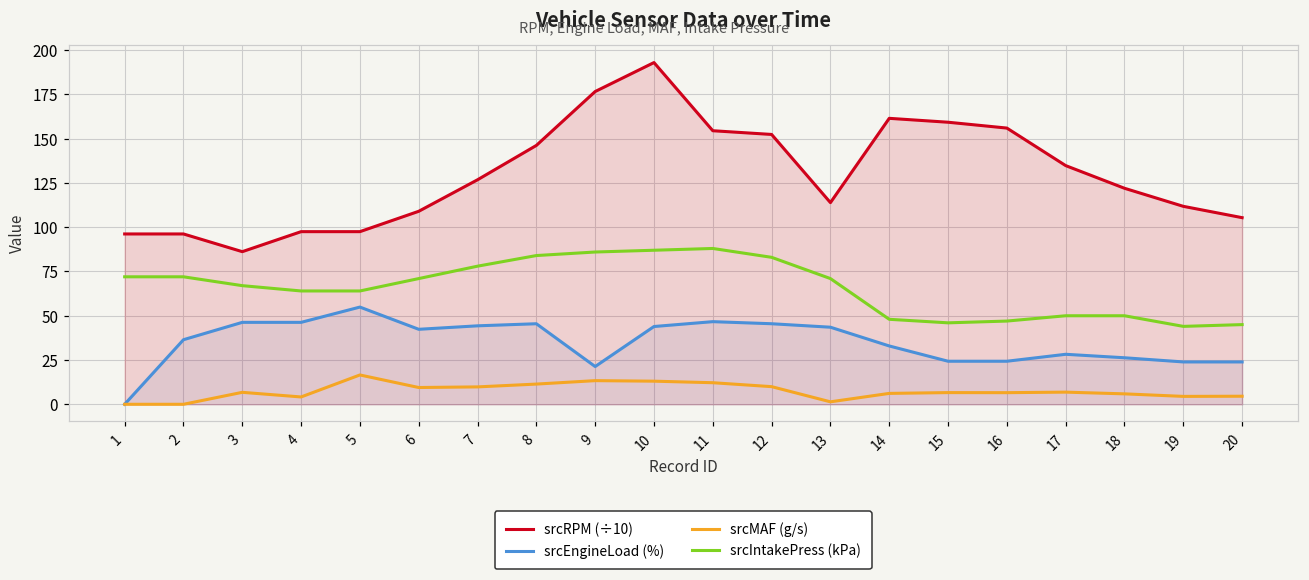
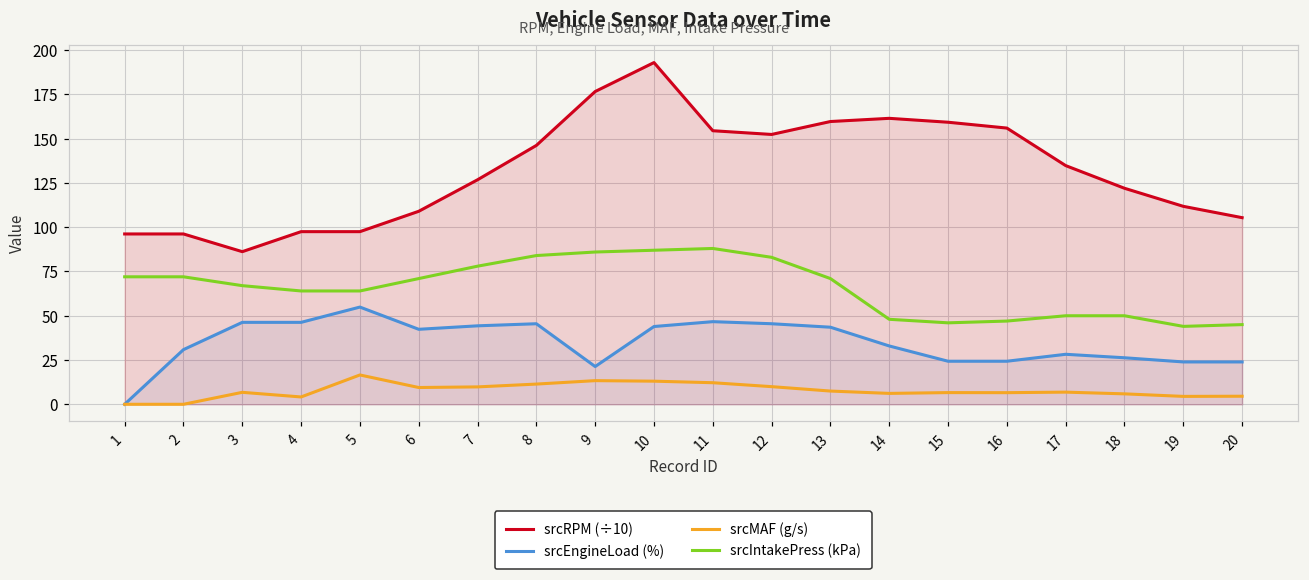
  {
    "srcRPM (÷10)": {
      "1": 96,
      "2": 96,
      "3": 86,
      "4": 98,
      "5": 98,
      "6": 109,
      "7": 127,
      "8": 146,
      "9": 177,
      "10": 193,
      "11": 155,
      "12": 152,
-     "13": 114,
+     "13": 160,
      "14": 162,
      "15": 159,
      "16": 156,
      "17": 135,
      "18": 122,
      "19": 112,
      "20": 105
    },
    "srcEngineLoad (%)": {
-     "2": 36,
+     "2": 31,
      "3": 46,
      "4": 46,
      "5": 55,
      "6": 42,
      "7": 44,
      "8": 45,
      "9": 21,
      "10": 44,
      "11": 47,
      "12": 45,
      "13": 44,
      "14": 33,
      "15": 24,
      "16": 24,
      "17": 28,
      "18": 26,
      "19": 24,
      "20": 24
    },
    "srcMAF (g/s)": {
      "2": 0,
      "3": 7,
      "4": 4,
      "5": 17,
      "6": 9,
      "7": 10,
      "8": 11,
      "9": 13,
      "10": 13,
      "11": 12,
      "12": 10,
-     "13": 1,
+     "13": 7,
      "14": 6,
      "15": 7,
      "16": 7,
      "17": 7,
      "18": 6,
      "19": 4,
      "20": 5
    },
    "srcIntakePress (kPa)": {
      "1": 72,
      "2": 72,
      "3": 67,
      "4": 64,
      "5": 64,
      "6": 71,
      "7": 78,
      "8": 84,
      "9": 86,
      "10": 87,
      "11": 88,
      "12": 83,
      "13": 71,
      "14": 48,
      "15": 46,
      "16": 47,
      "17": 50,
      "18": 50,
      "19": 44,
      "20": 45
    }
  }
